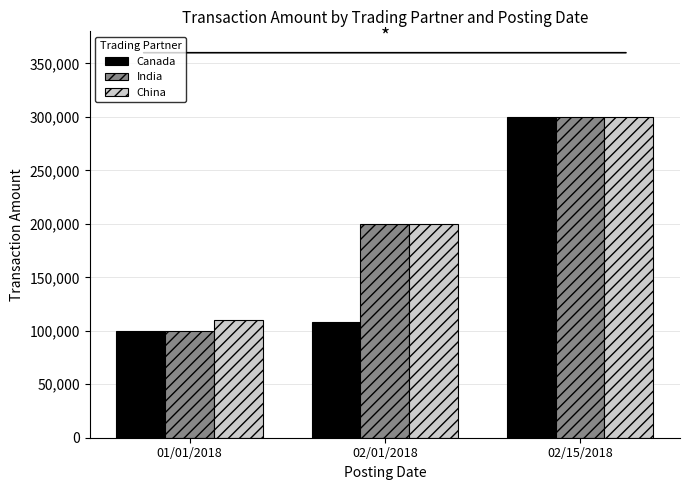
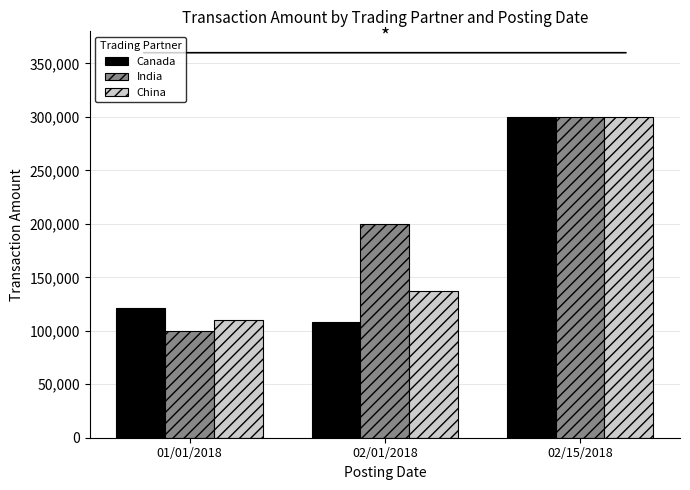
  {
    "Canada": {
-     "01/01/2018": "100,000",
+     "01/01/2018": "122,000",
      "02/01/2018": "108,000",
      "02/15/2018": "300,000"
    },
    "India": {
      "01/01/2018": "100,000",
      "02/01/2018": "200,000",
      "02/15/2018": "300,000"
    },
    "China": {
      "01/01/2018": "110,000",
-     "02/01/2018": "200,000",
+     "02/01/2018": "137,000",
      "02/15/2018": "300,000"
    }
  }
